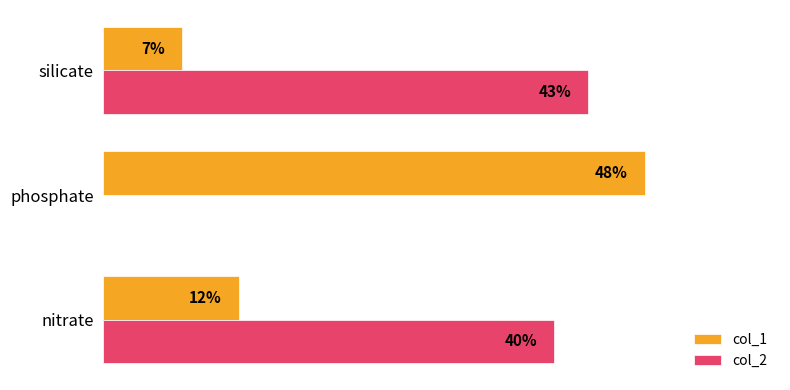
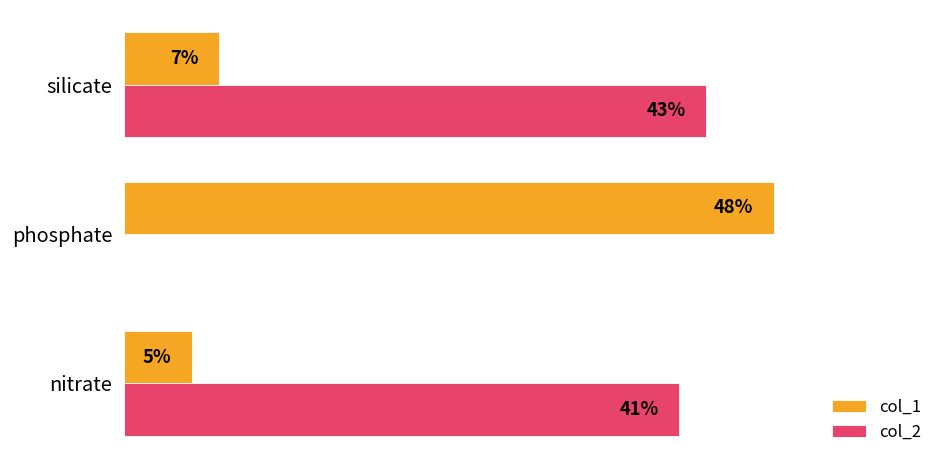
  {
    "col_1": {
      "silicate": "7%",
      "phosphate": "48%",
-     "nitrate": "12%"
+     "nitrate": "5%"
    },
    "col_2": {
      "silicate": "43%",
-     "nitrate": "40%"
+     "nitrate": "41%"
    }
  }
